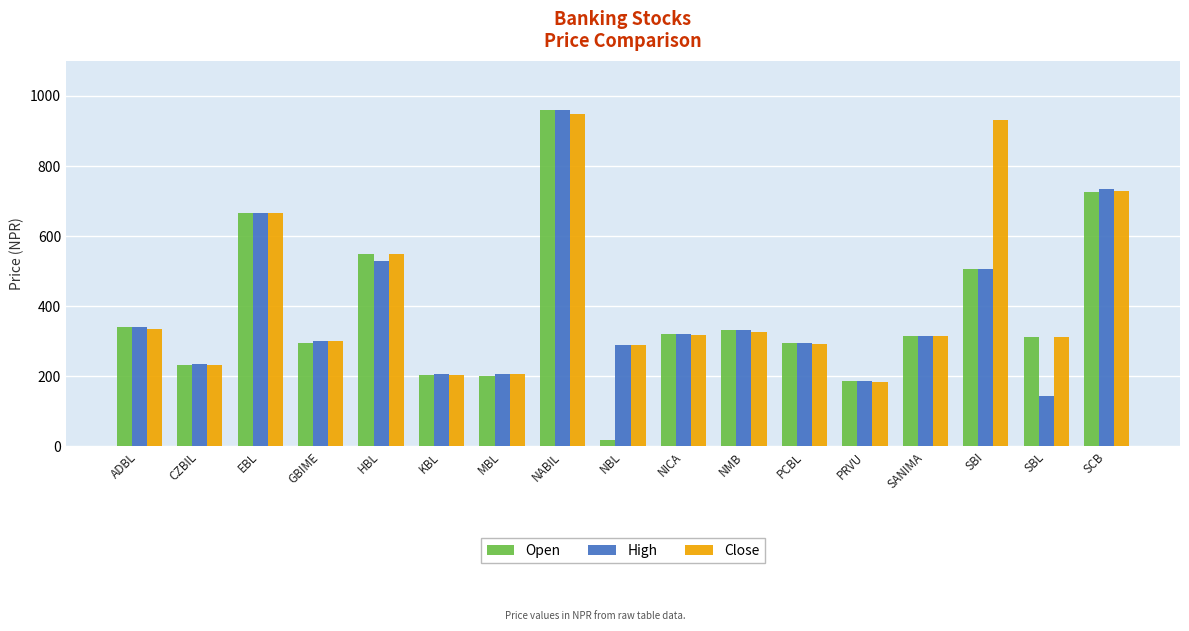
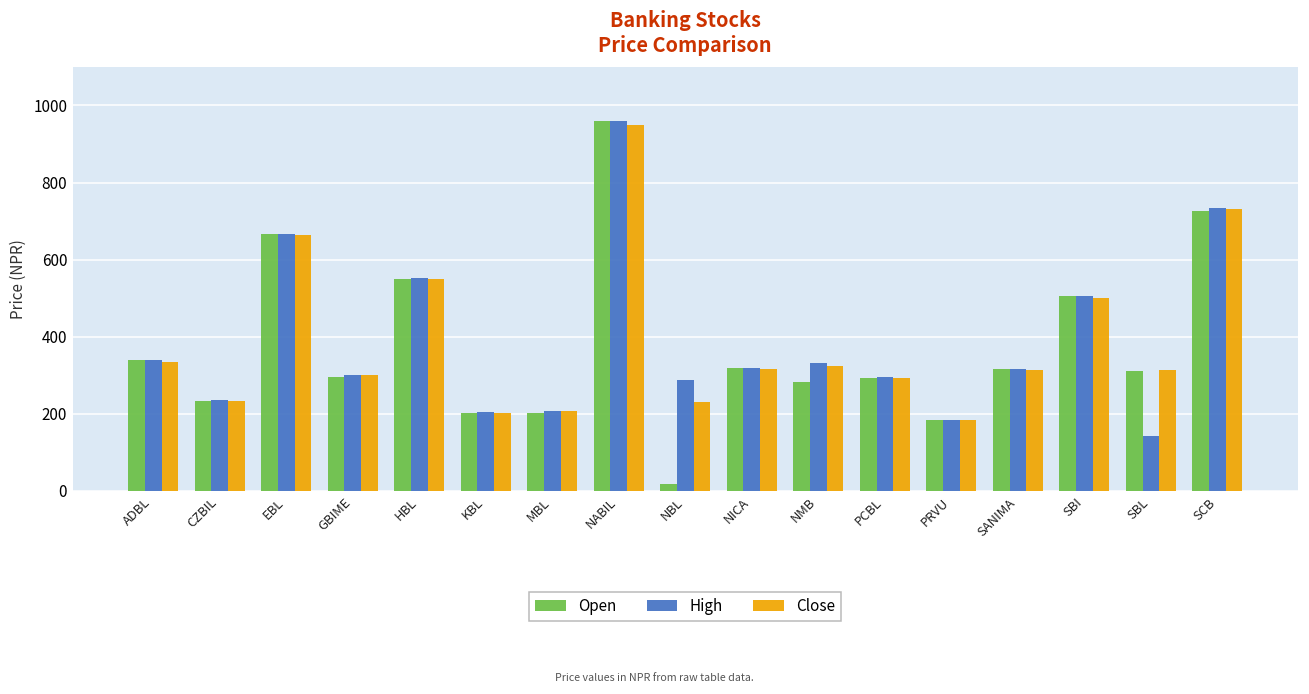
  {
    "Open": {
      "ADBL": 340,
      "CZBIL": 230,
      "EBL": 670,
      "GBIME": 300,
      "HBL": 550,
      "KBL": 200,
      "MBL": 200,
      "NABIL": 960,
      "NBL": 20,
      "NICA": 320,
-     "NMB": 330,
+     "NMB": 280,
      "PCBL": 290,
      "PRVU": 190,
      "SANIMA": 320,
      "SBI": 510,
      "SBL": 310,
      "SCB": 730
    },
    "High": {
      "ADBL": 340,
      "CZBIL": 240,
      "EBL": 670,
      "GBIME": 300,
-     "HBL": 530,
+     "HBL": 550,
      "KBL": 210,
      "MBL": 210,
      "NABIL": 960,
      "NBL": 290,
      "NICA": 320,
      "NMB": 330,
      "PCBL": 300,
      "PRVU": 190,
      "SANIMA": 320,
      "SBI": 510,
      "SBL": 140,
      "SCB": 740
    },
    "Close": {
      "ADBL": 340,
      "CZBIL": 230,
      "EBL": 670,
      "GBIME": 300,
      "HBL": 550,
      "KBL": 200,
      "MBL": 210,
      "NABIL": 950,
-     "NBL": 290,
+     "NBL": 230,
      "NICA": 320,
      "NMB": 330,
      "PCBL": 290,
      "PRVU": 180,
      "SANIMA": 310,
-     "SBI": 930,
+     "SBI": 500,
      "SBL": 310,
      "SCB": 730
    }
  }
